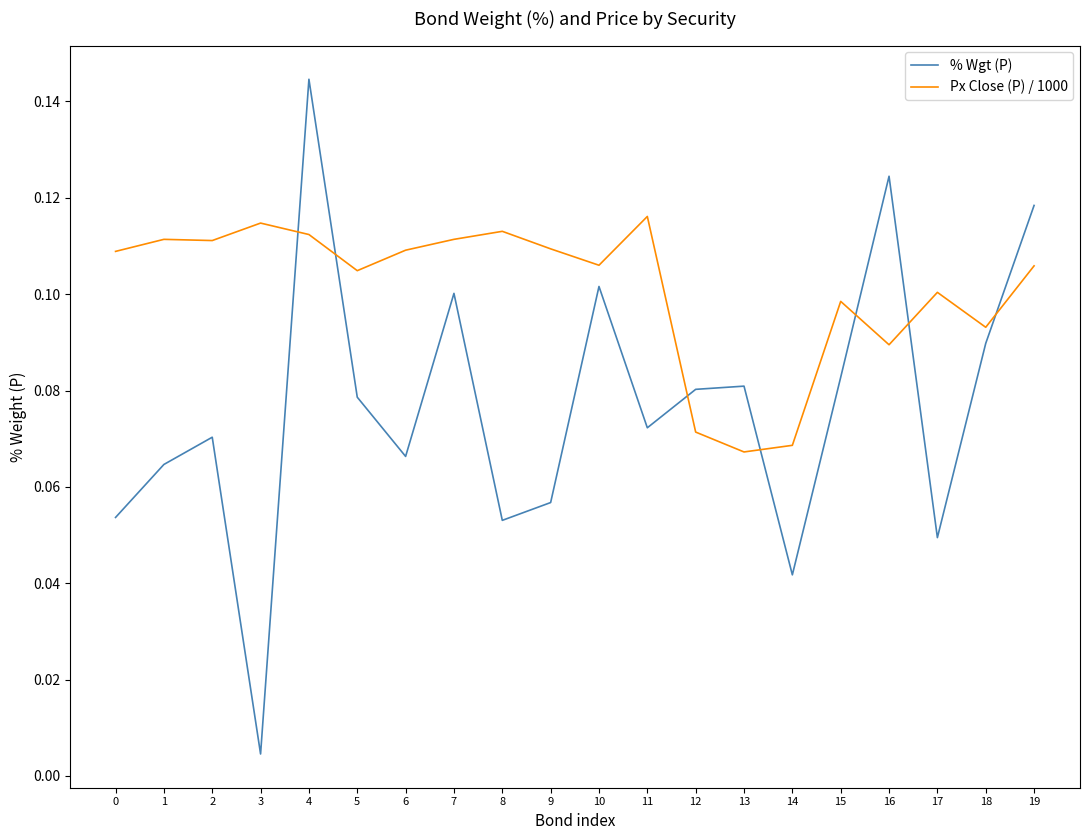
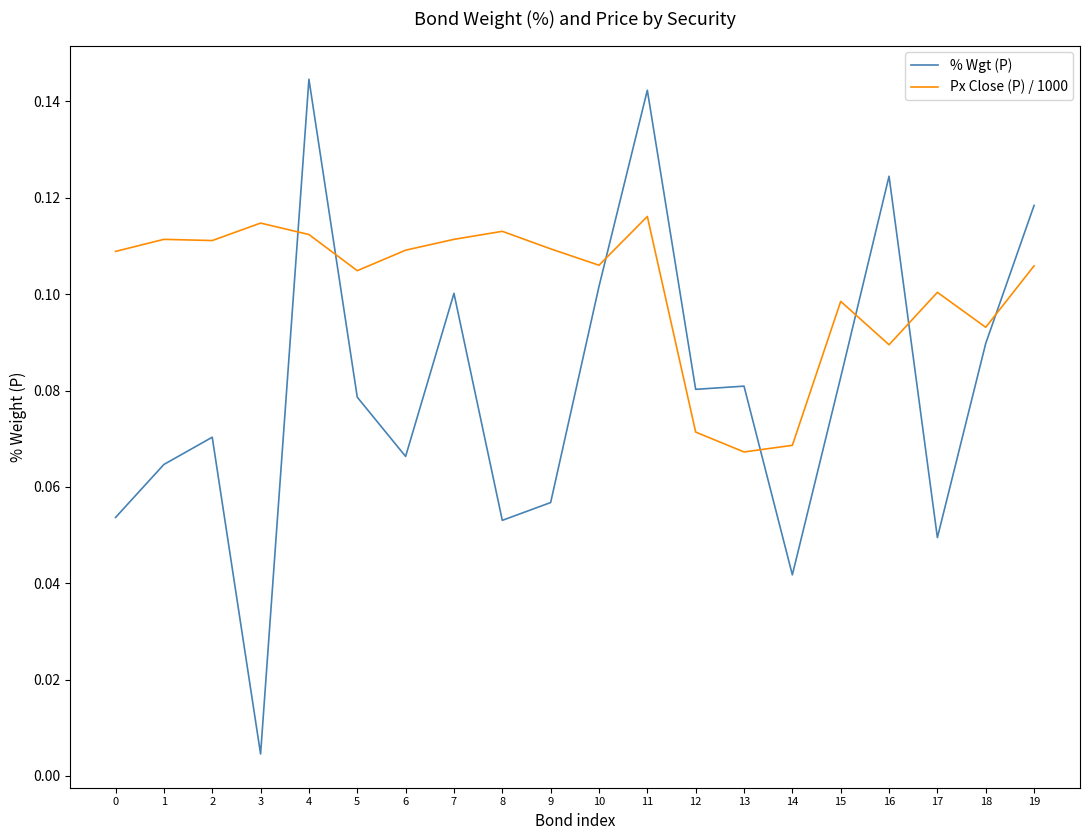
  {
    "% Wgt (P)": {
      "0": 0.054,
      "1": 0.065,
      "2": 0.070,
      "3": 0.005,
      "4": 0.145,
      "5": 0.079,
      "6": 0.066,
      "7": 0.100,
      "8": 0.053,
      "9": 0.057,
      "10": 0.102,
-     "11": 0.072,
+     "11": 0.142,
      "12": 0.080,
      "13": 0.081,
      "14": 0.042,
      "15": 0.083,
      "16": 0.124,
      "17": 0.049,
      "18": 0.090,
      "19": 0.118
    },
    "Px Close (P) / 1000": {
      "0": 0.109,
      "1": 0.111,
      "2": 0.111,
      "3": 0.115,
      "4": 0.112,
      "5": 0.105,
      "6": 0.109,
      "7": 0.111,
      "8": 0.113,
      "9": 0.109,
      "10": 0.106,
      "11": 0.116,
      "12": 0.071,
      "13": 0.067,
      "14": 0.069,
      "15": 0.099,
      "16": 0.090,
      "17": 0.100,
      "18": 0.093,
      "19": 0.106
    }
  }
